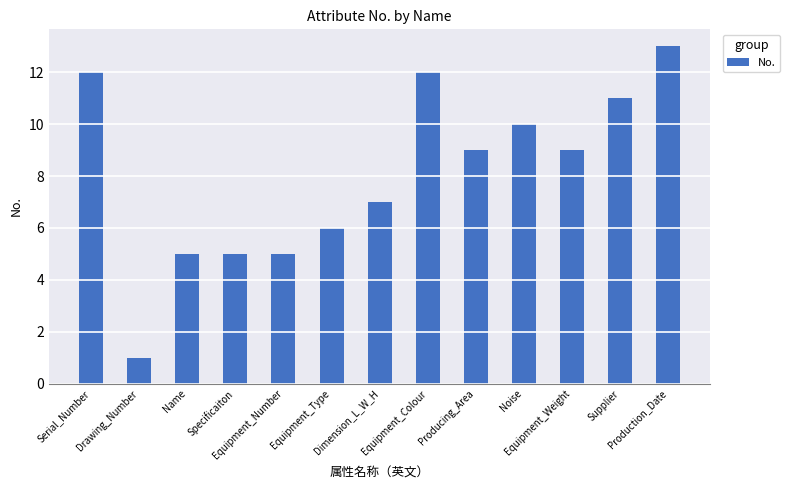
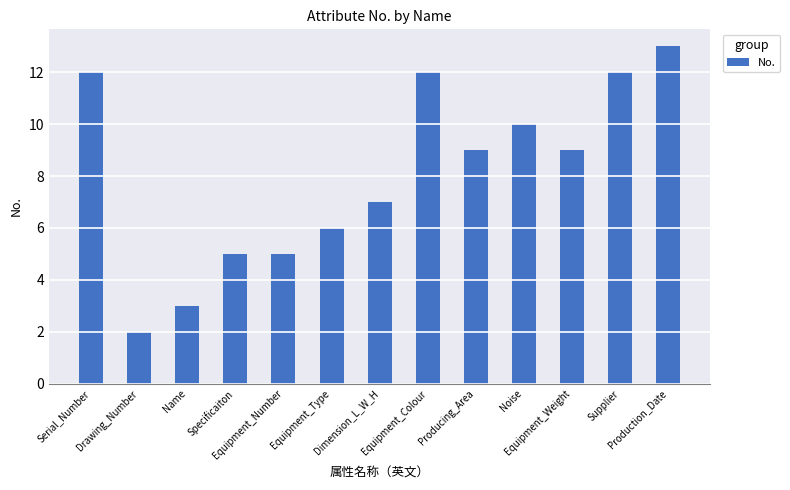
  {
    "Serial_Number": 12,
-   "Drawing_Number": 1,
-   "Name": 5,
+   "Drawing_Number": 2,
+   "Name": 3,
    "Specificaiton": 5,
    "Equipment_Number": 5,
    "Equipment_Type": 6,
    "Dimension_L_W_H": 7,
    "Equipment_Colour": 12,
    "Producing_Area": 9,
    "Noise": 10,
    "Equipment_Weight": 9,
-   "Supplier": 11,
+   "Supplier": 12,
    "Production_Date": 13
  }
